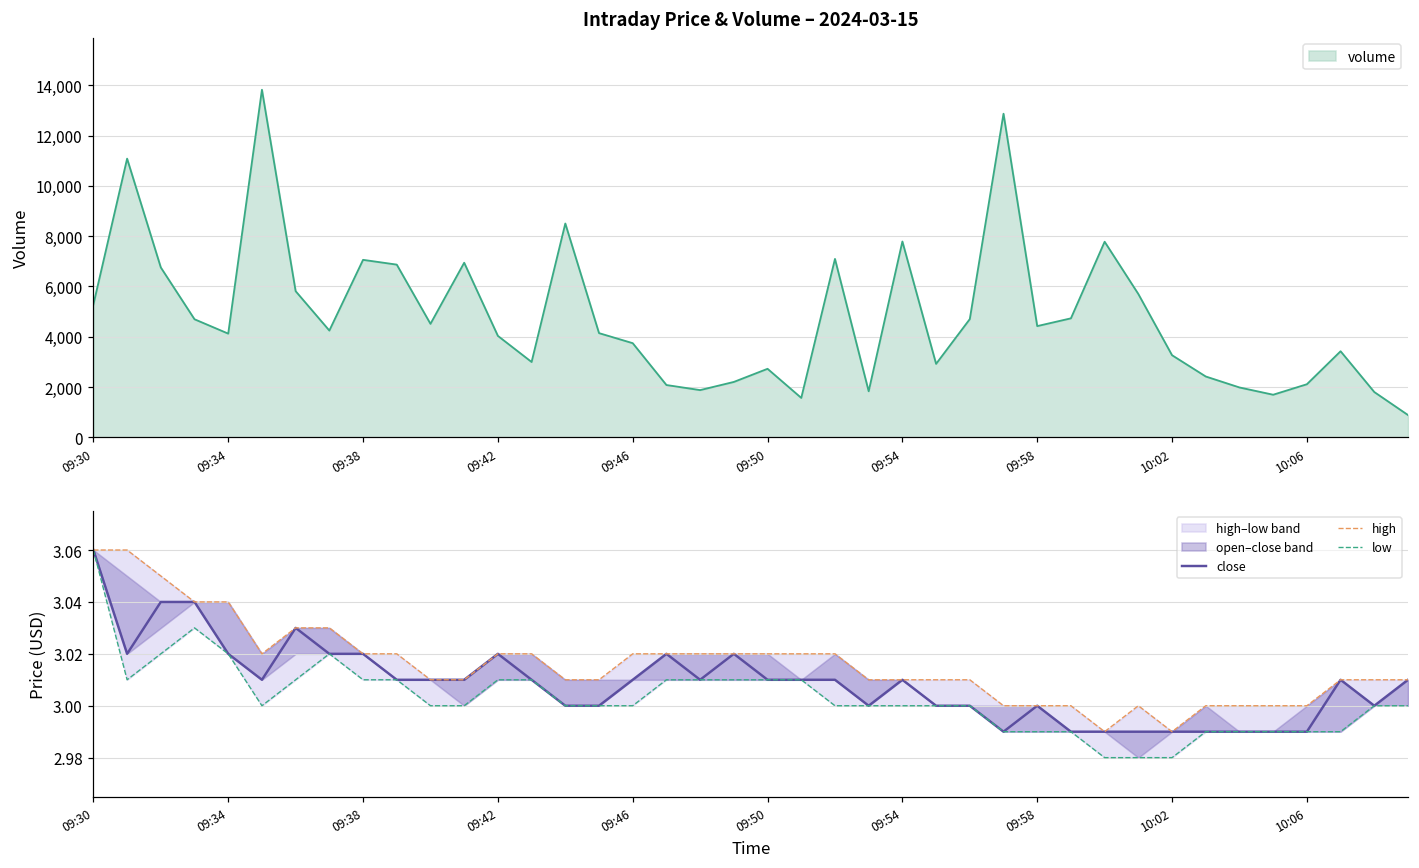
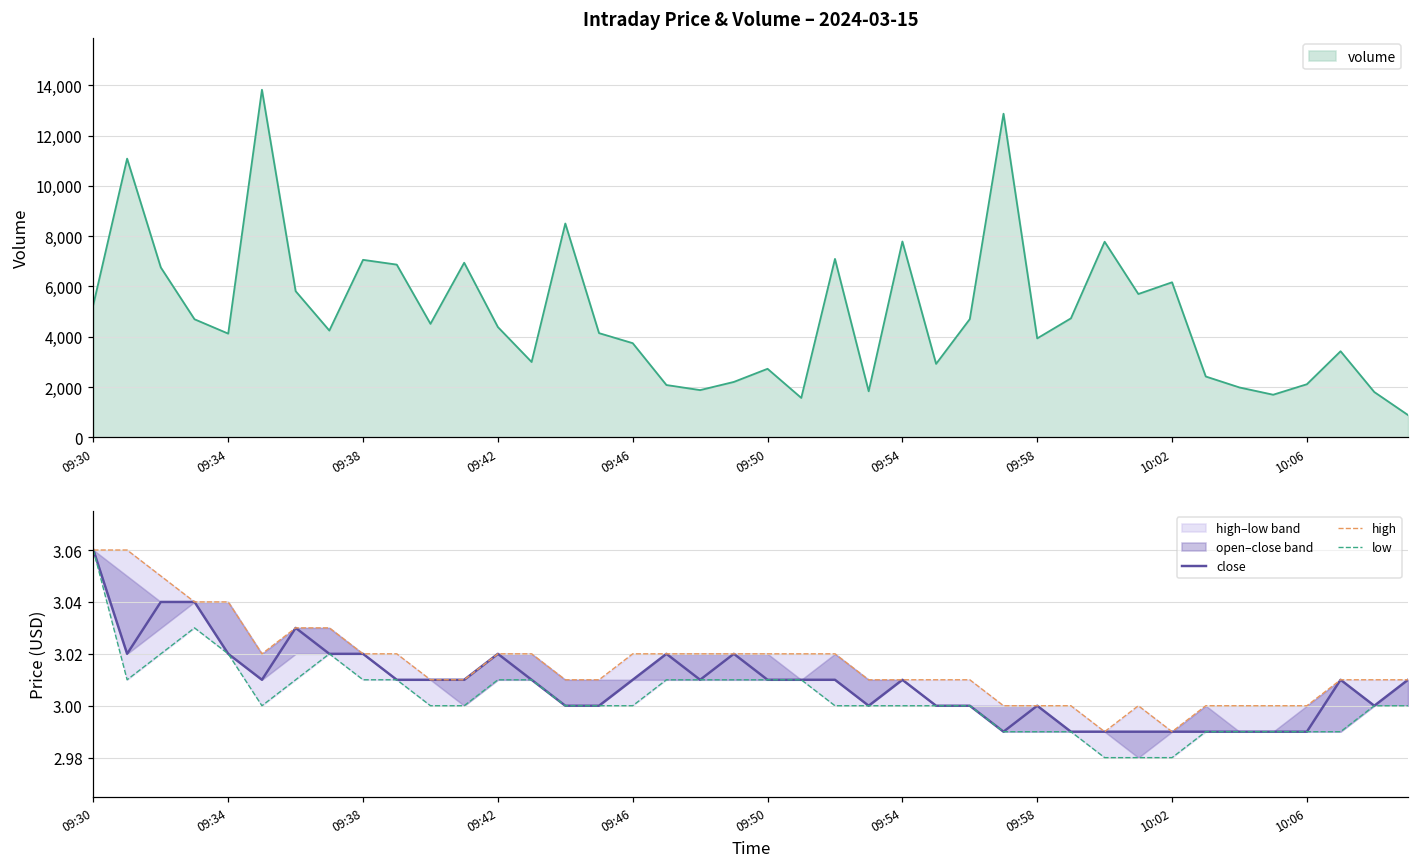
  {
    "Intraday Price & Volume – 2024-03-15": {
      "09:30": "5,300",
      "09:34": "4,100",
      "09:38": "7,100",
-     "09:42": "4,000",
+     "09:42": "4,400",
      "09:46": "3,700",
      "09:50": "2,700",
      "09:54": "7,800",
-     "09:58": "4,400",
-     "10:02": "3,300",
+     "09:58": "3,900",
+     "10:02": "6,200",
      "10:06": "2,100"
    }
  }
